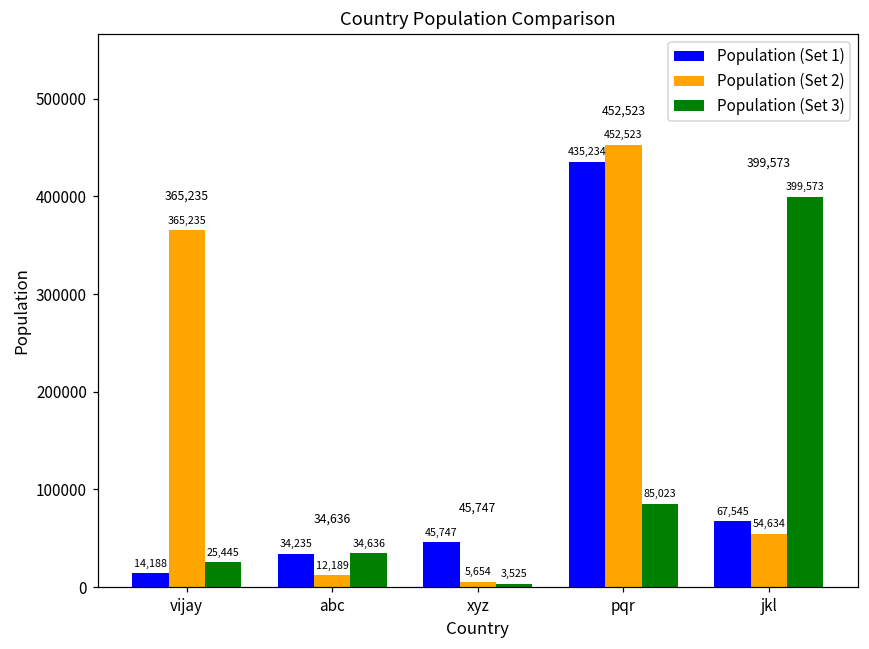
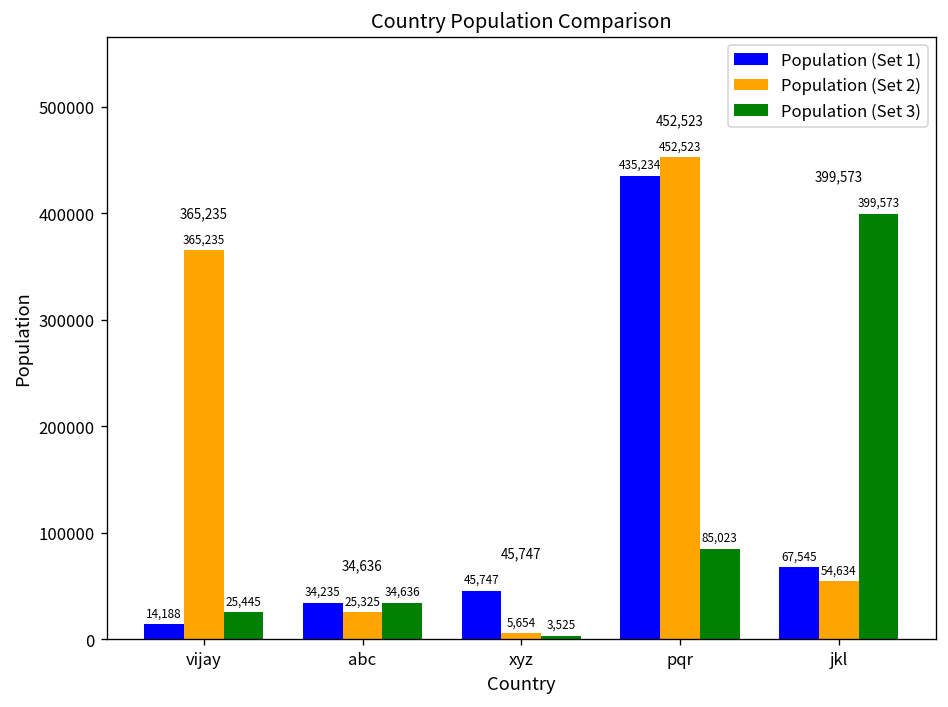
  {
    "Population (Set 1)": {
      "vijay": "14,188",
      "abc": "34,235",
      "xyz": "45,747",
      "pqr": "435,234",
      "jkl": "67,545"
    },
    "Population (Set 2)": {
      "vijay": "365,235",
-     "abc": "12,189",
+     "abc": "25,325",
      "xyz": "5,654",
      "pqr": "452,523",
      "jkl": "54,634"
    },
    "Population (Set 3)": {
      "vijay": "25,445",
      "abc": "34,636",
      "xyz": "3,525",
      "pqr": "85,023",
      "jkl": "399,573"
    }
  }
